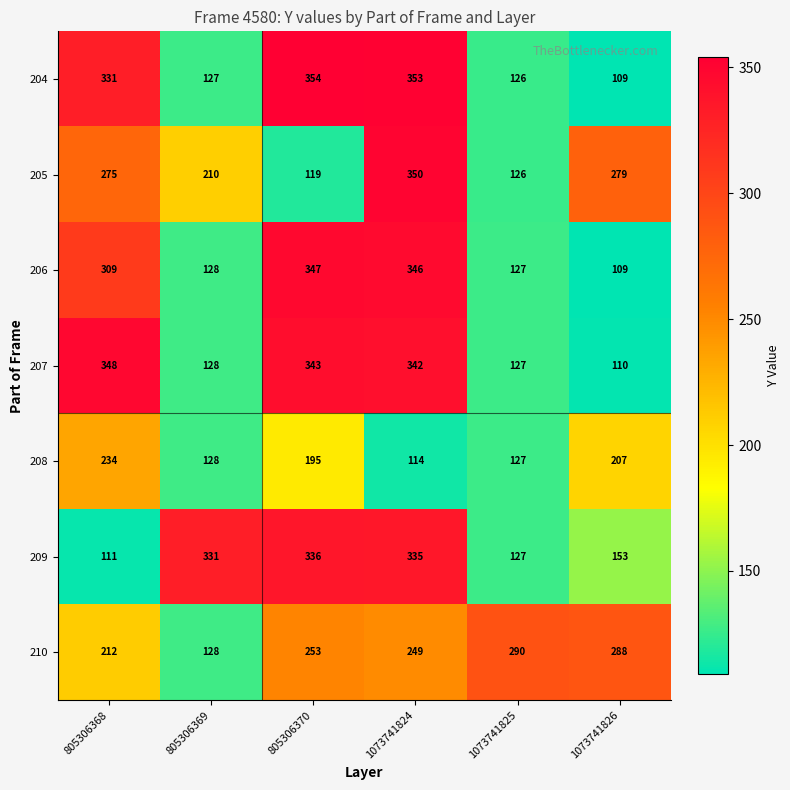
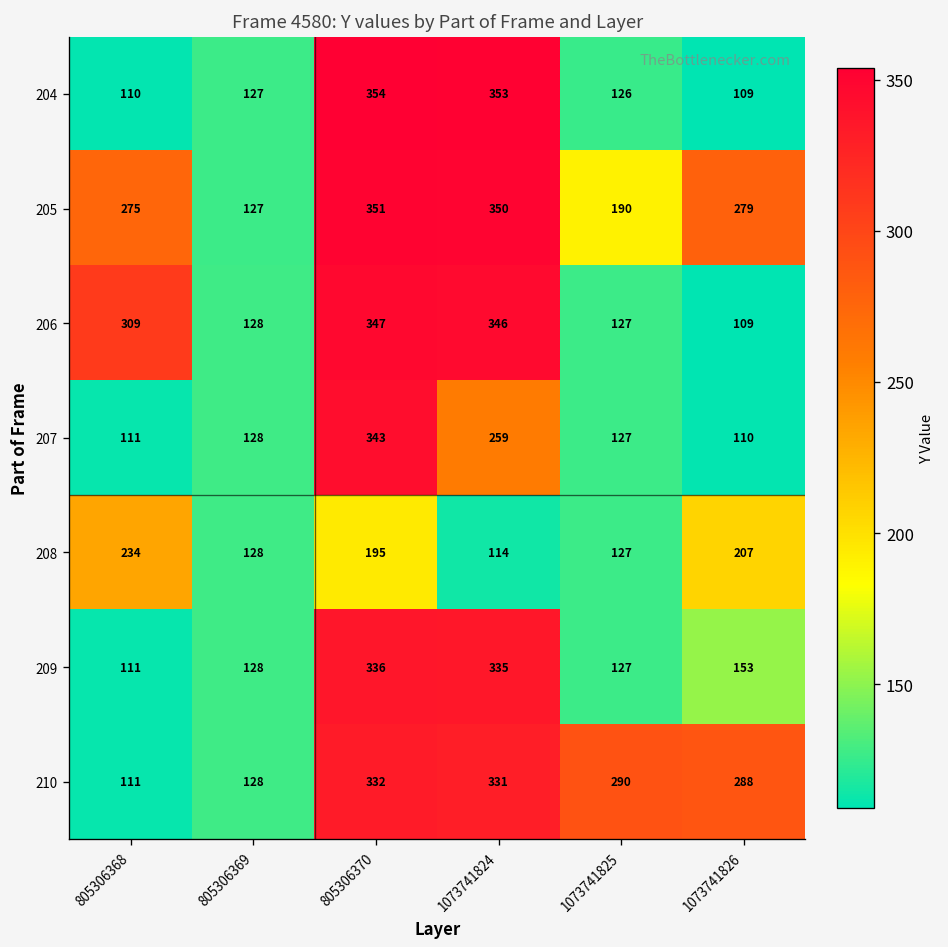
  {
    "204": {
-     "805306368": 331,
+     "805306368": 110,
      "805306369": 127,
      "805306370": 354,
      "1073741824": 353,
      "1073741825": 126
    },
    "205": {
      "805306368": 275,
-     "805306369": 210,
-     "805306370": 119,
+     "805306369": 127,
+     "805306370": 351,
      "1073741824": 350,
-     "1073741825": 126,
+     "1073741825": 190,
      "1073741826": 279
    },
    "206": {
      "805306368": 309,
      "805306369": 128,
      "805306370": 347,
      "1073741824": 346,
      "1073741825": 127,
      "1073741826": 109
    },
    "207": {
-     "805306368": 348,
+     "805306368": 111,
      "805306369": 128,
      "805306370": 343,
-     "1073741824": 342,
+     "1073741824": 259,
      "1073741825": 127,
      "1073741826": 110
    },
    "208": {
      "805306368": 234,
      "805306369": 128,
      "805306370": 195,
      "1073741824": 114,
      "1073741825": 127,
      "1073741826": 207
    },
    "209": {
      "805306368": 111,
-     "805306369": 331,
+     "805306369": 128,
      "805306370": 336,
      "1073741824": 335,
      "1073741825": 127,
      "1073741826": 153
    },
    "210": {
-     "805306368": 212,
+     "805306368": 111,
      "805306369": 128,
-     "805306370": 253,
-     "1073741824": 249,
+     "805306370": 332,
+     "1073741824": 331,
      "1073741825": 290,
      "1073741826": 288
    }
  }
